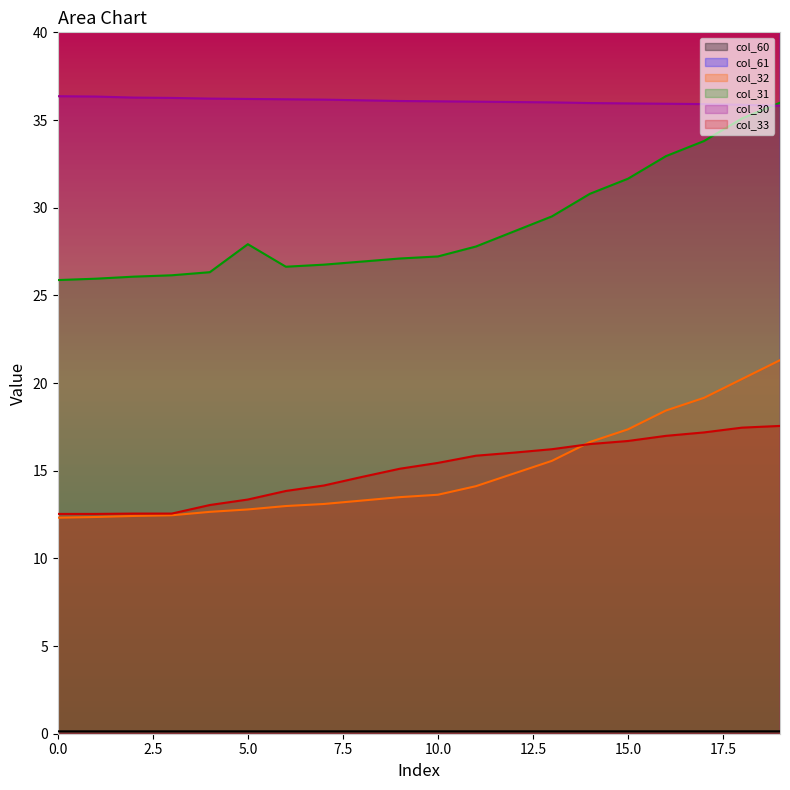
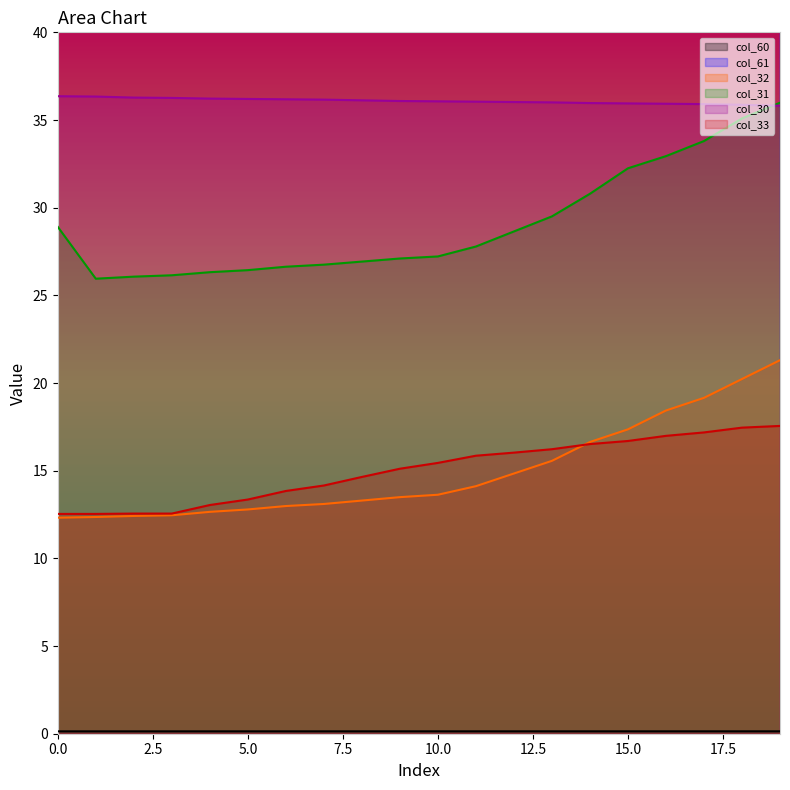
  {
    "col_60": {
      "0.0": 0.1,
      "5.0": 0.1,
      "10.0": 0.1,
      "15.0": 0.1
    },
    "col_31": {
-     "0.0": 25.9,
-     "5.0": 27.9,
+     "0.0": 28.9,
+     "5.0": 26.4,
      "10.0": 27.2,
-     "15.0": 31.7
+     "15.0": 32.2
    }
  }
